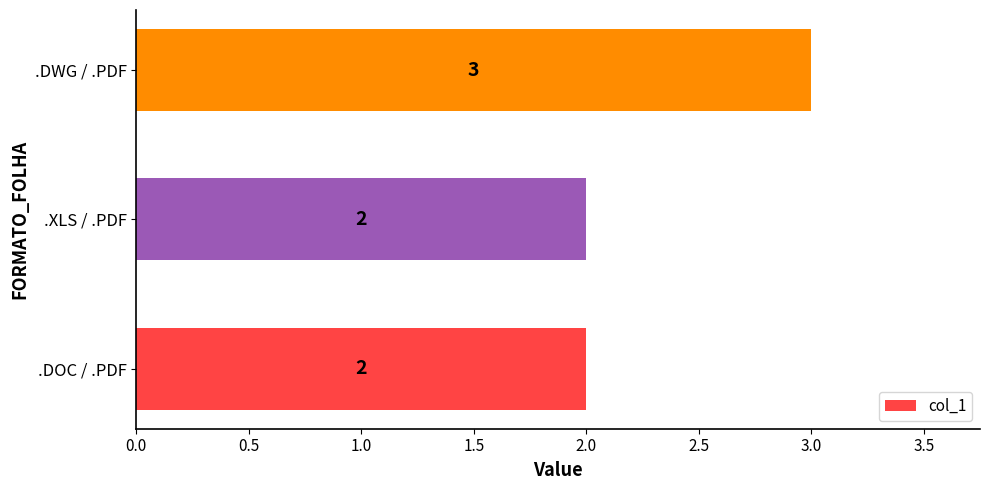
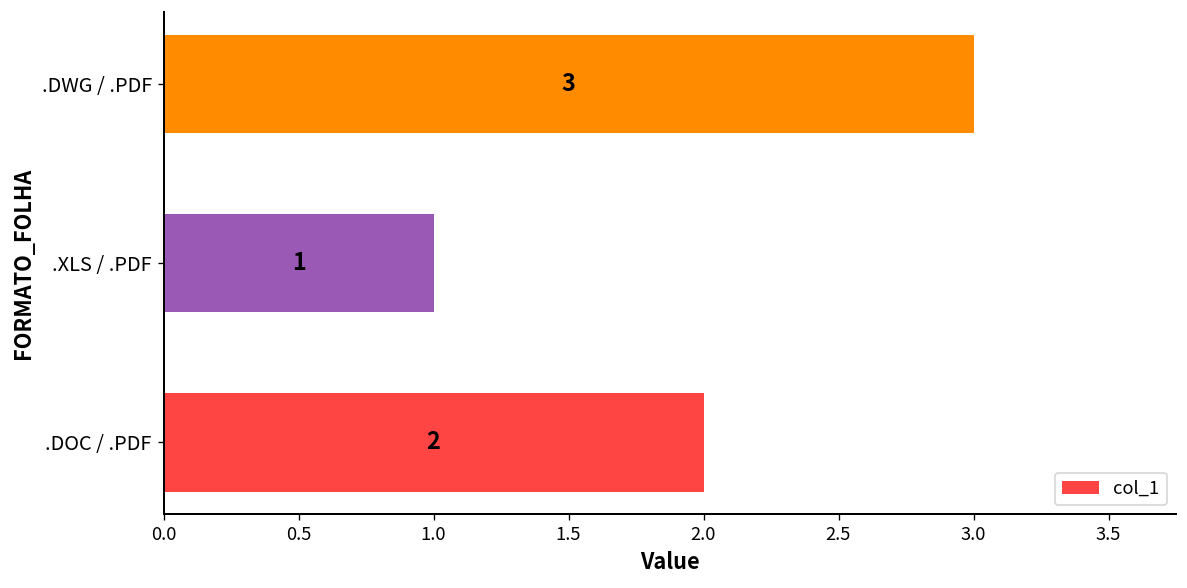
  {
    ".DWG / .PDF": 3,
-   ".XLS / .PDF": 2,
+   ".XLS / .PDF": 1,
    ".DOC / .PDF": 2
  }
